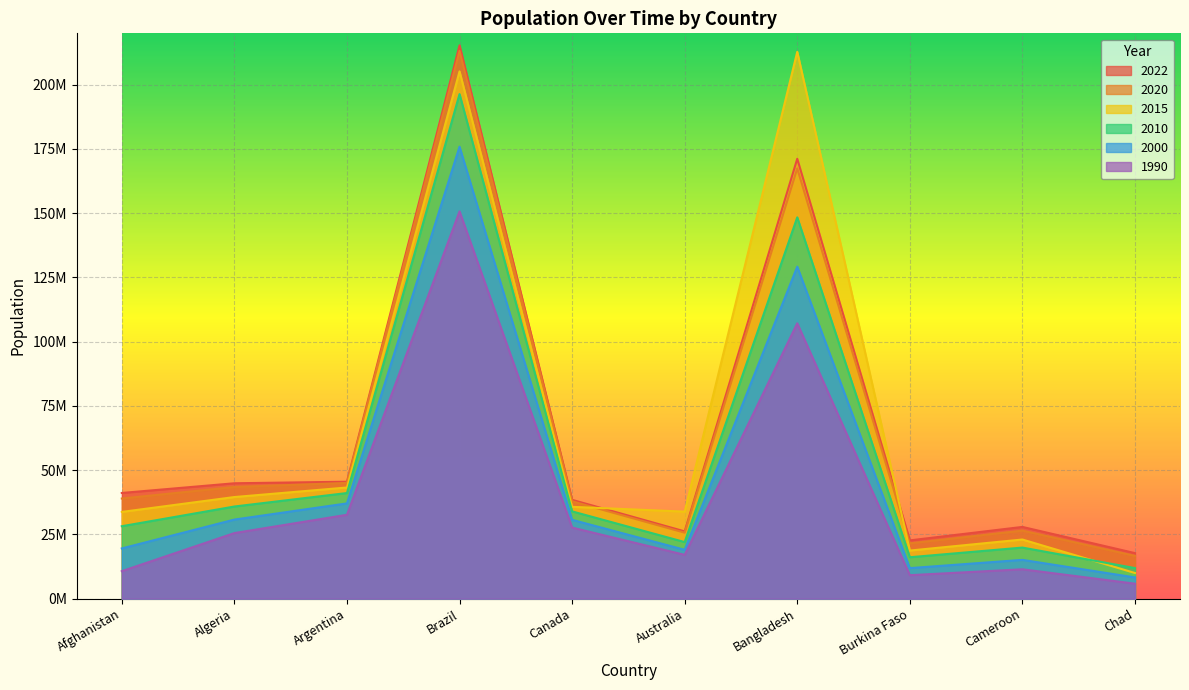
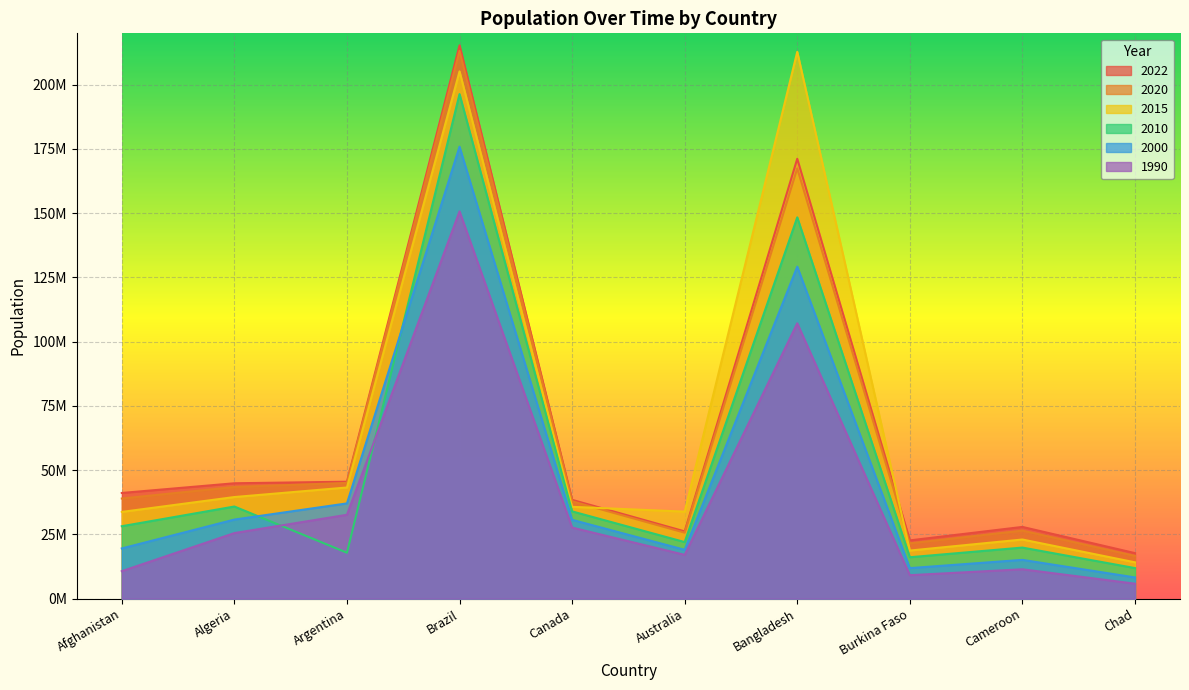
  {
    "2015": {
      "Afghanistan": 34000000,
      "Algeria": 40000000,
      "Argentina": 43000000,
      "Brazil": 205000000,
      "Canada": 36000000,
      "Australia": 34000000,
      "Bangladesh": 213000000,
      "Burkina Faso": 19000000,
      "Cameroon": 23000000,
-     "Chad": 10000000
+     "Chad": 14000000
    },
    "2010": {
      "Afghanistan": 28000000,
      "Algeria": 36000000,
-     "Argentina": 41000000,
+     "Argentina": 18000000,
      "Brazil": 196000000,
      "Canada": 34000000,
      "Australia": 22000000,
      "Bangladesh": 148000000,
      "Burkina Faso": 16000000,
      "Cameroon": 20000000,
      "Chad": 12000000
    },
    "2000": {
      "Afghanistan": 20000000,
      "Algeria": 31000000,
      "Argentina": 37000000,
      "Brazil": 176000000,
      "Canada": 31000000,
      "Australia": 19000000,
      "Bangladesh": 129000000,
      "Burkina Faso": 12000000,
      "Cameroon": 15000000,
      "Chad": 8000000
    },
    "1990": {
      "Afghanistan": 11000000,
      "Algeria": 26000000,
      "Argentina": 33000000,
      "Brazil": 151000000,
      "Canada": 28000000,
      "Australia": 17000000,
      "Bangladesh": 107000000,
      "Burkina Faso": 9000000,
      "Cameroon": 11000000,
      "Chad": 6000000
    }
  }
